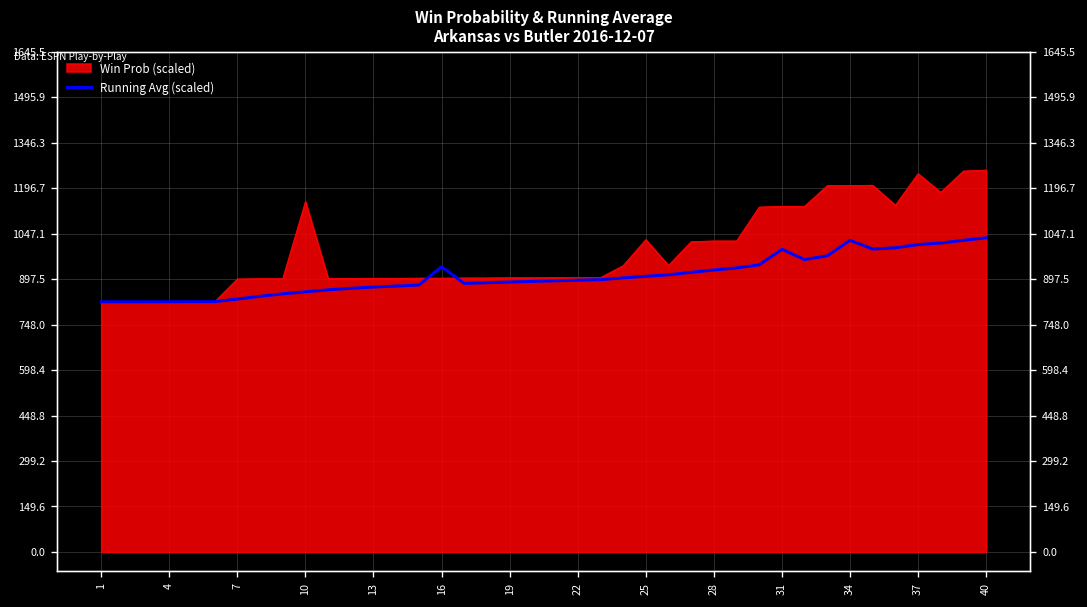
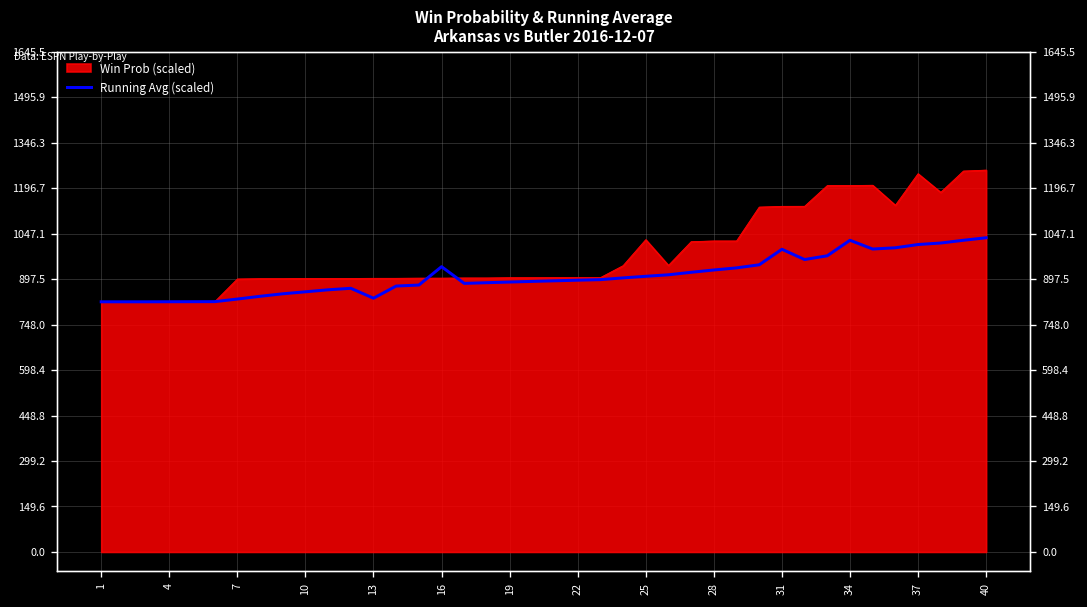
  {
    "Win Prob (scaled)": {
      "7": 900,
-     "10": 1150,
+     "10": 900,
      "13": 900,
      "16": 900,
      "19": 900,
      "25": 1030,
      "28": 1020,
      "31": 1140,
      "34": 1210,
      "37": 1240,
      "40": 1260
    },
    "Running Avg (scaled)": {
      "7": 830,
      "10": 860,
-     "13": 870,
+     "13": 830,
      "16": 940,
      "19": 890,
      "25": 910,
      "28": 930,
      "31": 1000,
      "34": 1030,
      "37": 1010,
      "40": 1030
    }
  }
